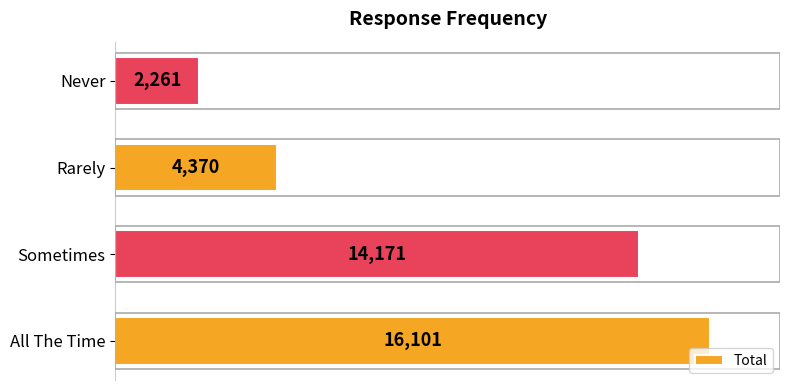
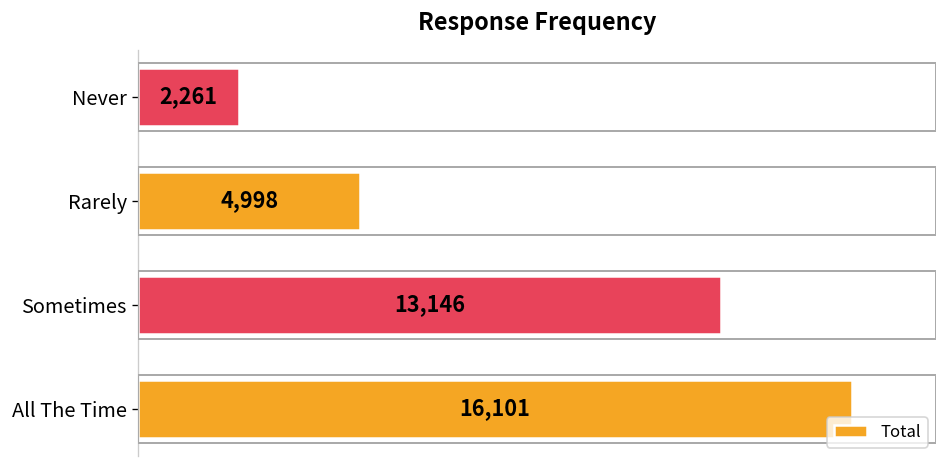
  {
    "Never": "2,261",
-   "Rarely": "4,370",
-   "Sometimes": "14,171",
+   "Rarely": "4,998",
+   "Sometimes": "13,146",
    "All The Time": "16,101"
  }
